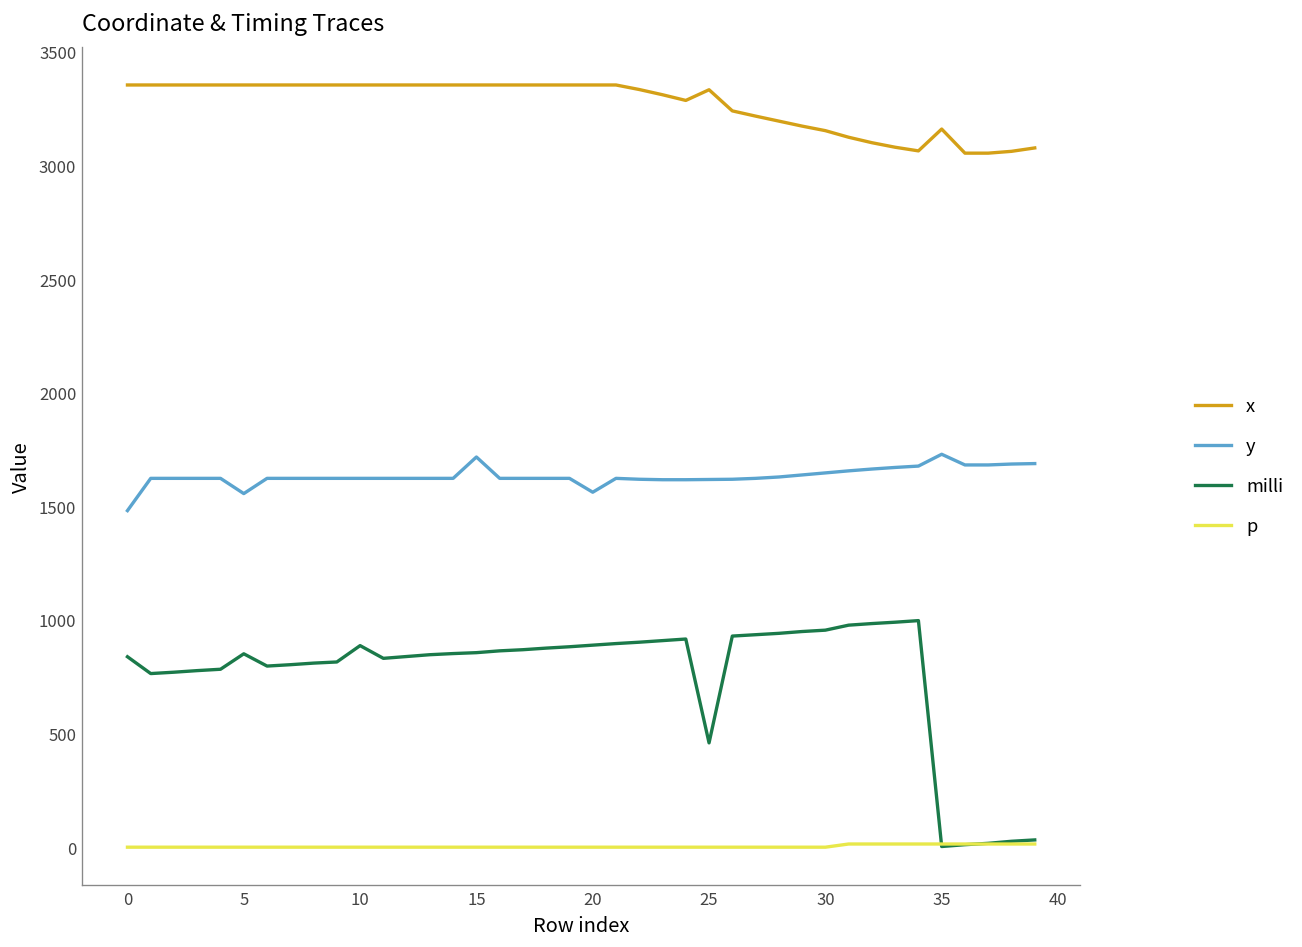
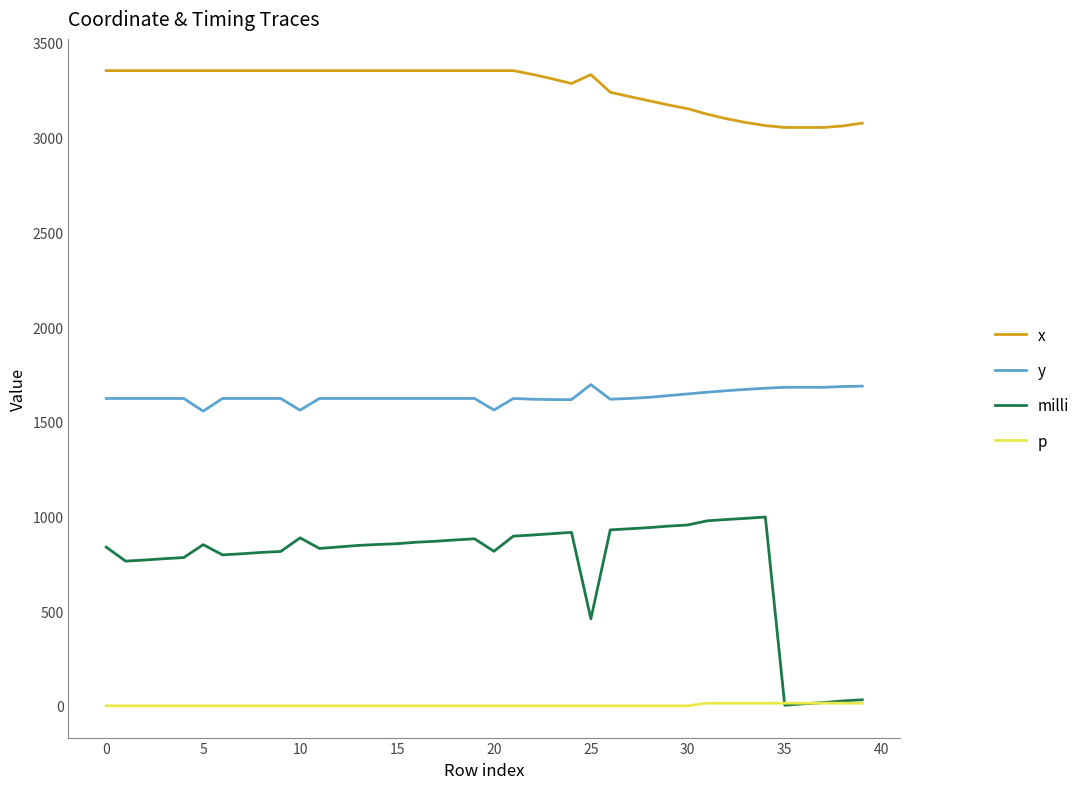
  {
    "x": {
      "0": 3350,
      "5": 3350,
      "10": 3350,
      "15": 3350,
      "20": 3350,
      "25": 3330,
      "30": 3150,
-     "35": 3160
+     "35": 3050
    },
    "y": {
-     "0": 1480,
+     "0": 1620,
      "5": 1560,
-     "10": 1620,
-     "15": 1720,
+     "10": 1560,
+     "15": 1620,
      "20": 1560,
-     "25": 1620,
+     "25": 1700,
      "30": 1650,
-     "35": 1730
+     "35": 1680
    },
    "milli": {
      "0": 840,
      "5": 850,
      "10": 890,
      "15": 860,
-     "20": 890,
+     "20": 820,
      "25": 460,
      "30": 960
    },
    "p": {
      "0": 0,
      "5": 0,
      "10": 0,
      "15": 0,
      "20": 0,
      "25": 0,
      "30": 0
    }
  }
